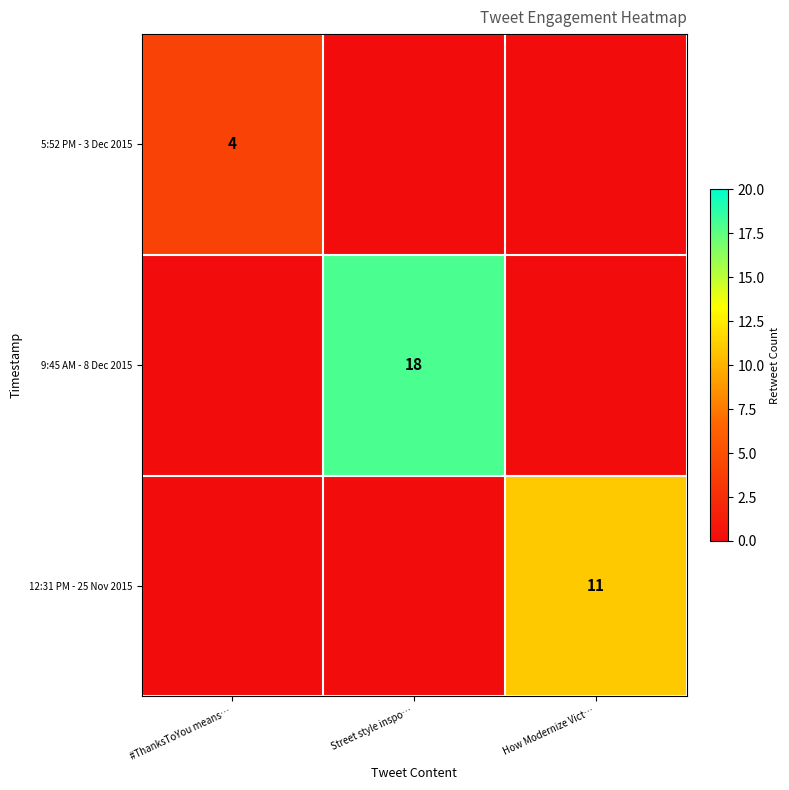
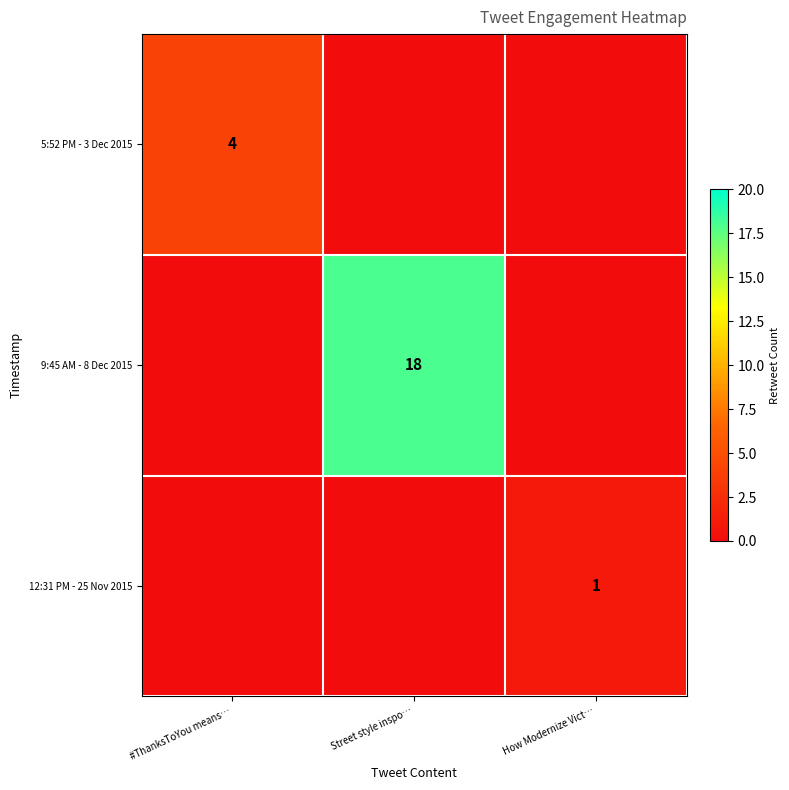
  {
    "5:52 PM - 3 Dec 2015": {
      "#ThanksToYou means…": 4
    },
    "9:45 AM - 8 Dec 2015": {
      "Street style inspo…": 18
    },
    "12:31 PM - 25 Nov 2015": {
-     "How Modernize Vict…": 11
+     "How Modernize Vict…": 1
    }
  }
